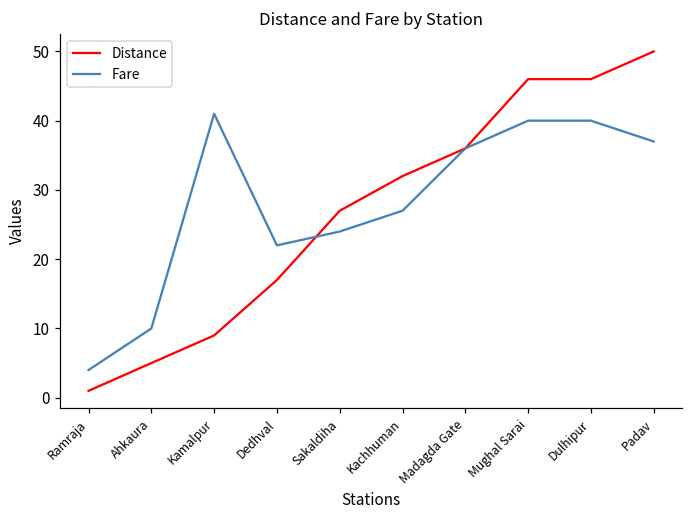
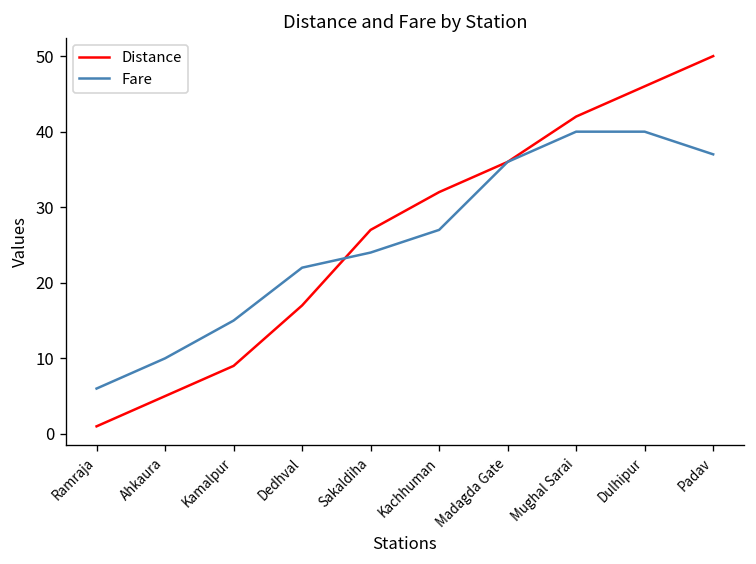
  {
    "Distance": {
      "Ramraja": 1,
      "Ahkaura": 5,
      "Kamalpur": 9,
      "Dedhval": 17,
      "Sakaldiha": 27,
      "Kachhuman": 32,
-     "Mughal Sarai": 46,
+     "Mughal Sarai": 42,
      "Dulhipur": 46,
      "Padav": 50
    },
    "Fare": {
-     "Ramraja": 4,
+     "Ramraja": 6,
      "Ahkaura": 10,
-     "Kamalpur": 41,
+     "Kamalpur": 15,
      "Dedhval": 22,
      "Sakaldiha": 24,
      "Kachhuman": 27,
      "Mughal Sarai": 40,
      "Dulhipur": 40,
      "Padav": 37
    }
  }
